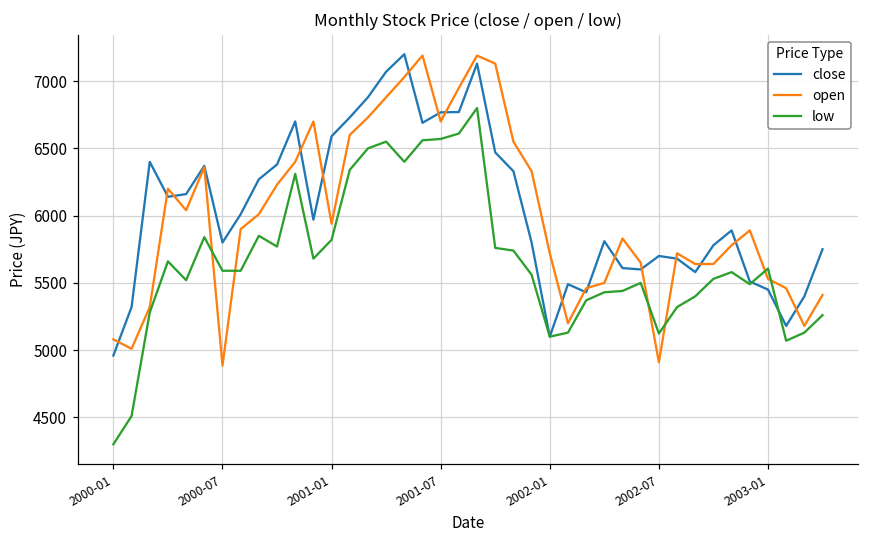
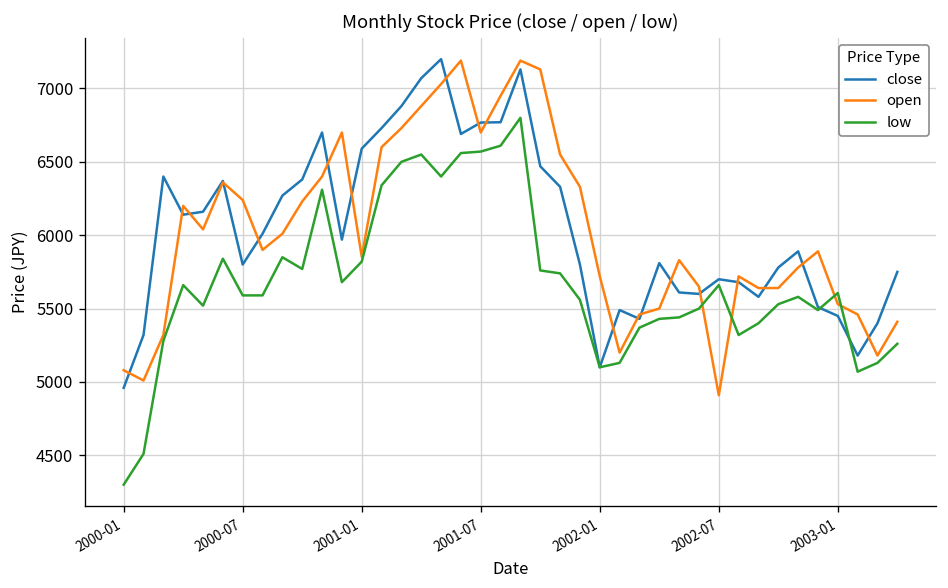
  {
    "close": {
      "2000-01": 4960,
      "2000-07": 5800,
      "2001-01": 6590,
      "2001-07": 6770,
      "2002-07": 5700,
      "2003-01": 5450
    },
    "open": {
      "2000-01": 5080,
-     "2000-07": 4890,
-     "2001-01": 5940,
+     "2000-07": 6240,
+     "2001-01": 5850,
      "2001-07": 6700,
      "2002-01": 5720,
      "2002-07": 4910,
      "2003-01": 5530
    },
    "low": {
      "2000-01": 4300,
      "2000-07": 5590,
      "2001-01": 5820,
      "2001-07": 6570,
-     "2002-07": 5120,
+     "2002-07": 5660,
      "2003-01": 5610
    }
  }
